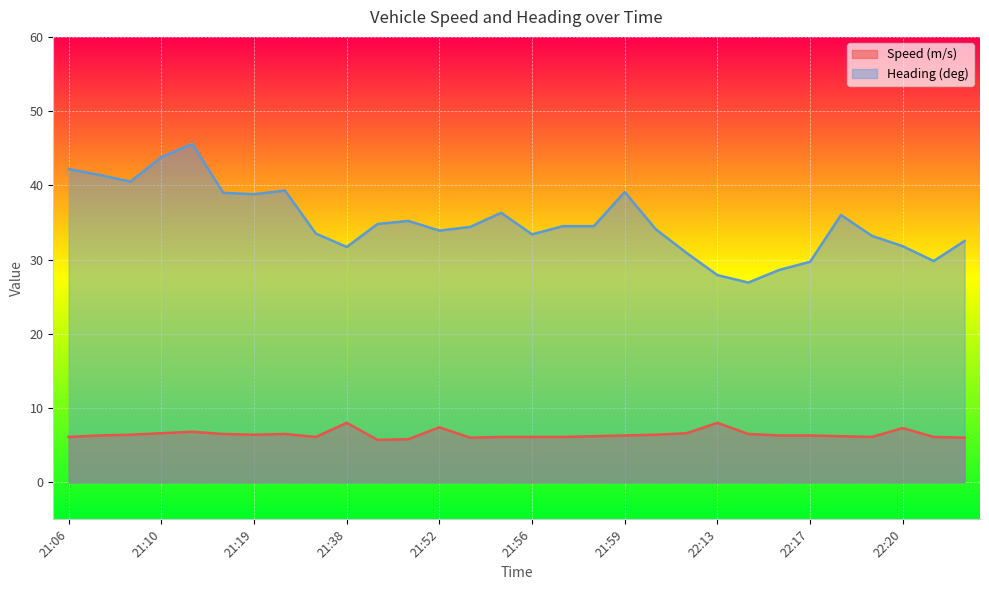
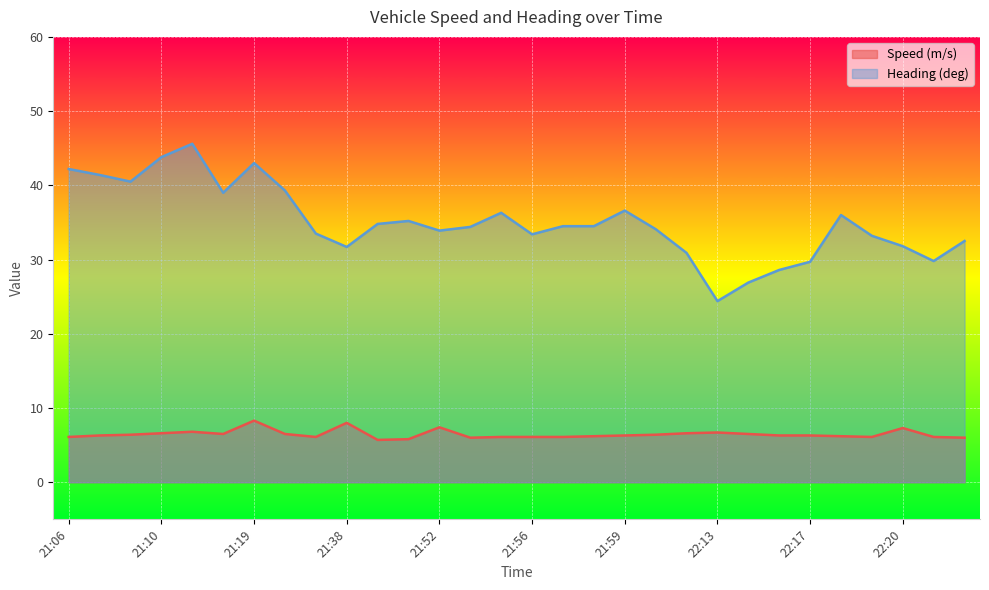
  {
    "Speed (m/s)": {
      "21:06": 6,
      "21:10": 7,
-     "21:19": 6,
+     "21:19": 8,
      "21:38": 8,
      "21:52": 7,
      "21:56": 6,
      "21:59": 6,
-     "22:13": 8,
+     "22:13": 7,
      "22:17": 6,
      "22:20": 7
    },
    "Heading (deg)": {
      "21:06": 42,
      "21:10": 44,
-     "21:19": 39,
+     "21:19": 43,
      "21:38": 32,
      "21:52": 34,
      "21:56": 33,
-     "21:59": 39,
-     "22:13": 28,
+     "21:59": 37,
+     "22:13": 24,
      "22:17": 30,
      "22:20": 32
    }
  }
